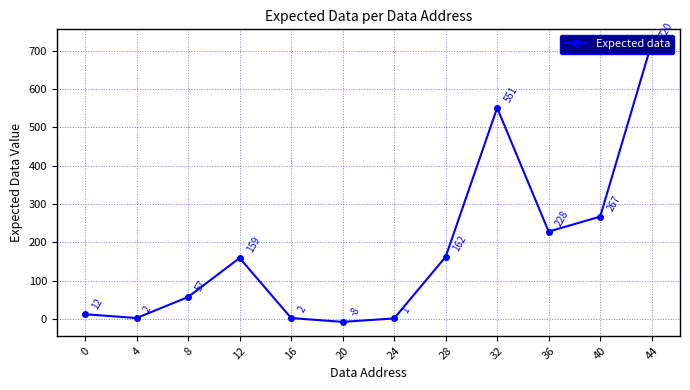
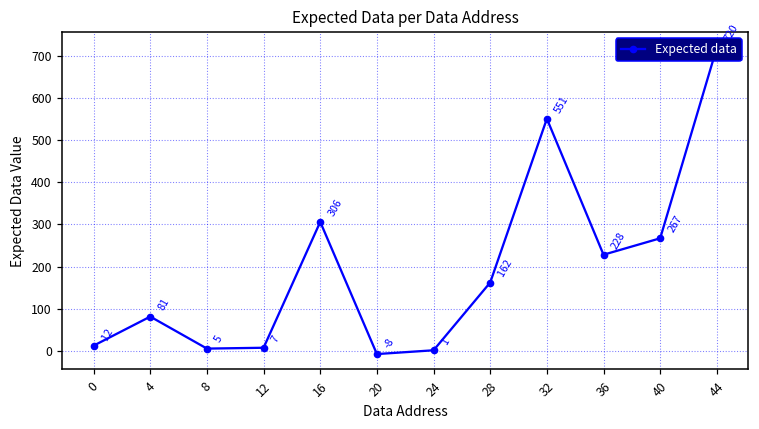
  {
    "0": 12,
-   "4": 2,
-   "8": 57,
-   "12": 159,
-   "16": 2,
+   "4": 81,
+   "8": 5,
+   "12": 7,
+   "16": 306,
    "20": -8,
    "24": 1,
    "28": 162,
    "32": 551,
    "36": 228,
    "40": 267
  }
